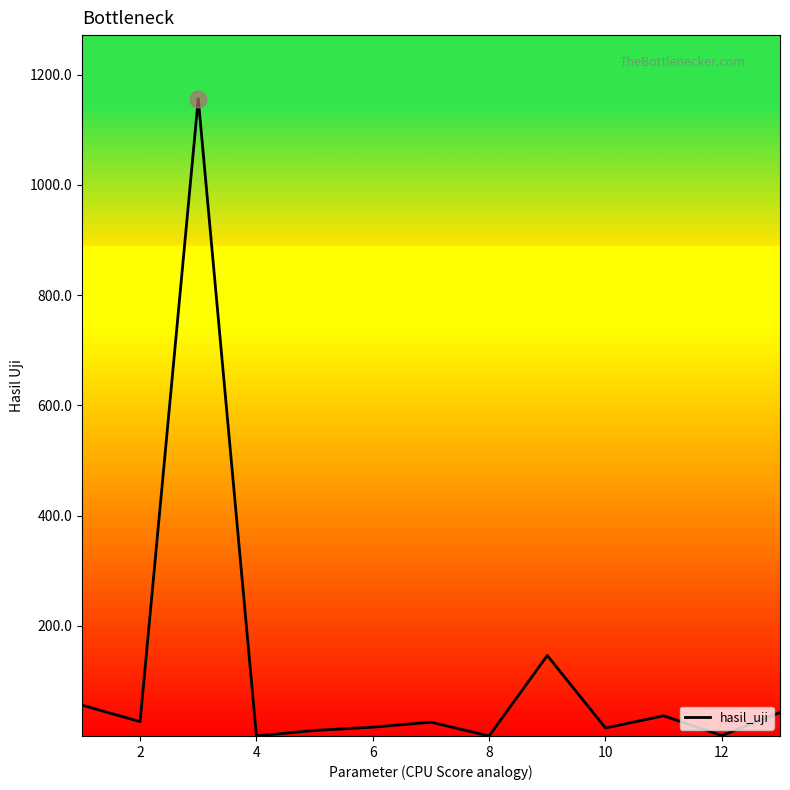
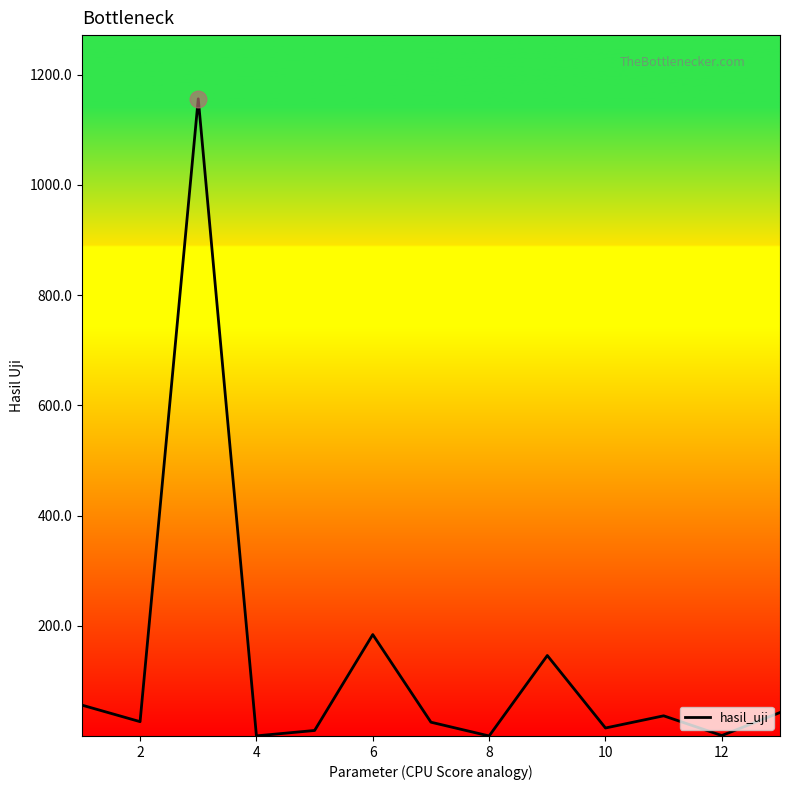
  {
    "hasil_uji": {
      "2": 30,
      "4": 0,
-     "6": 20,
+     "6": 180,
      "8": 0,
      "10": 10,
      "12": 0
    }
  }
